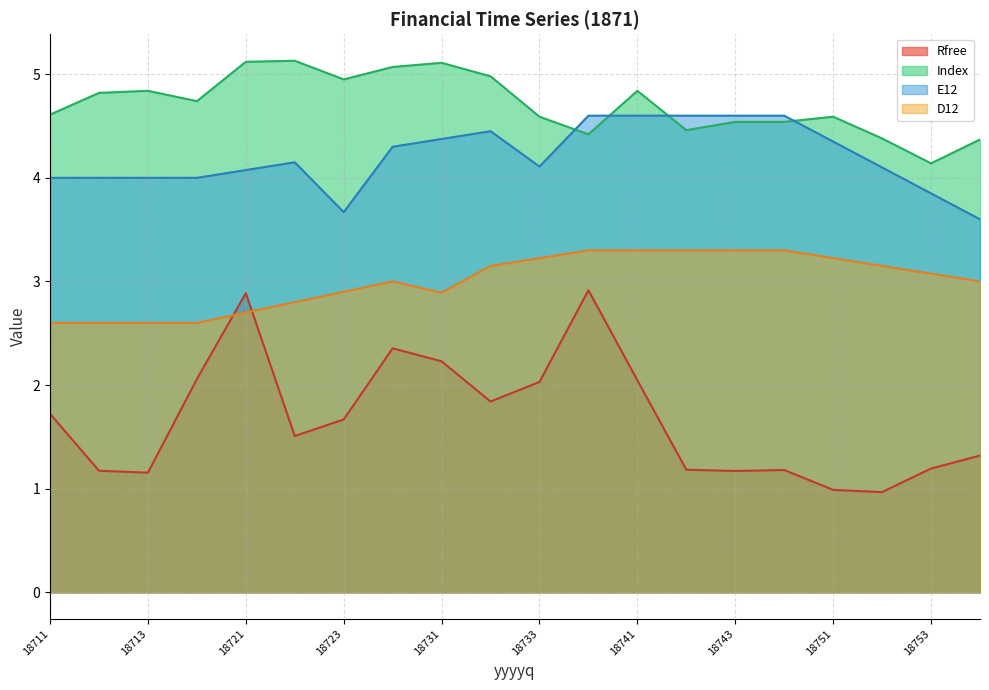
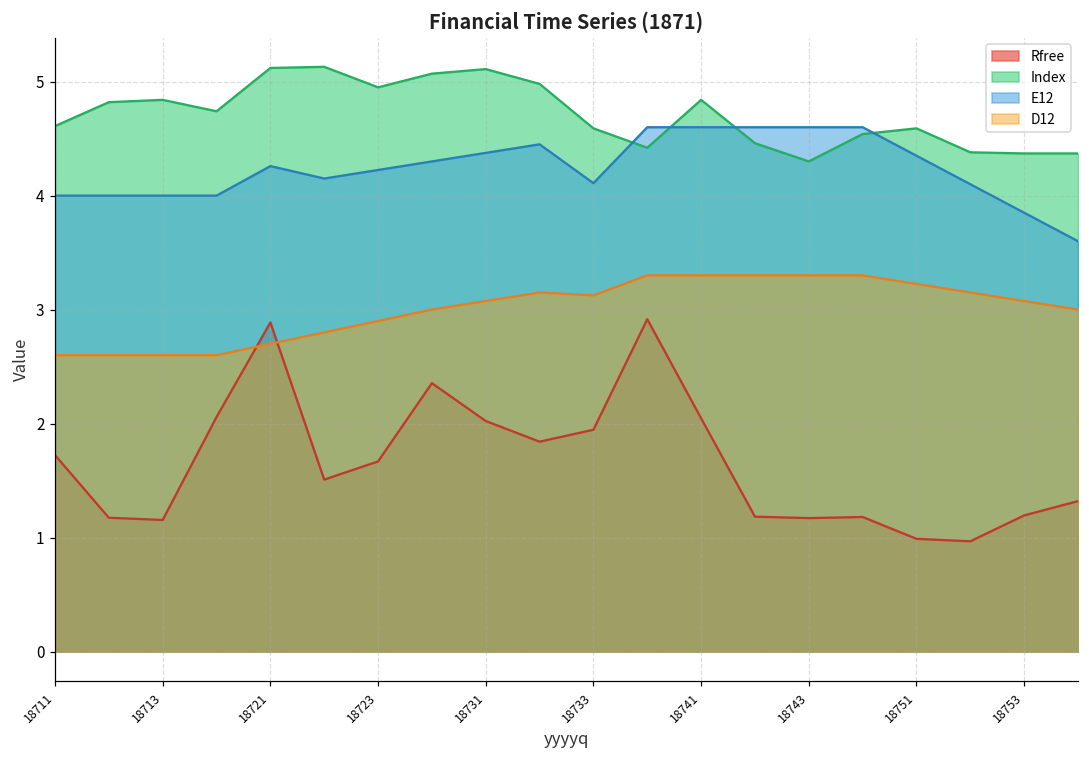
  {
    "Rfree": {
      "18711": 1.72,
      "18713": 1.15,
      "18721": 2.89,
      "18723": 1.67,
-     "18731": 2.23,
-     "18733": 2.03,
+     "18731": 2.02,
+     "18733": 1.95,
      "18741": 2.05,
      "18743": 1.17,
      "18751": 0.99,
      "18753": 1.19
    },
    "Index": {
      "18711": 4.61,
      "18713": 4.84,
      "18721": 5.12,
      "18723": 4.95,
      "18731": 5.11,
      "18733": 4.59,
      "18741": 4.84,
-     "18743": 4.54,
+     "18743": 4.30,
      "18751": 4.59,
-     "18753": 4.14
+     "18753": 4.37
    },
    "E12": {
      "18711": 4.00,
      "18713": 4.00,
-     "18721": 4.07,
-     "18723": 3.67,
+     "18721": 4.26,
+     "18723": 4.23,
      "18731": 4.38,
      "18733": 4.11,
      "18741": 4.60,
      "18743": 4.60,
      "18751": 4.35,
      "18753": 3.85
    },
    "D12": {
      "18711": 2.60,
      "18713": 2.60,
      "18721": 2.70,
      "18723": 2.90,
-     "18731": 2.89,
-     "18733": 3.23,
+     "18731": 3.08,
+     "18733": 3.13,
      "18741": 3.30,
      "18743": 3.30,
      "18751": 3.23,
      "18753": 3.08
    }
  }
